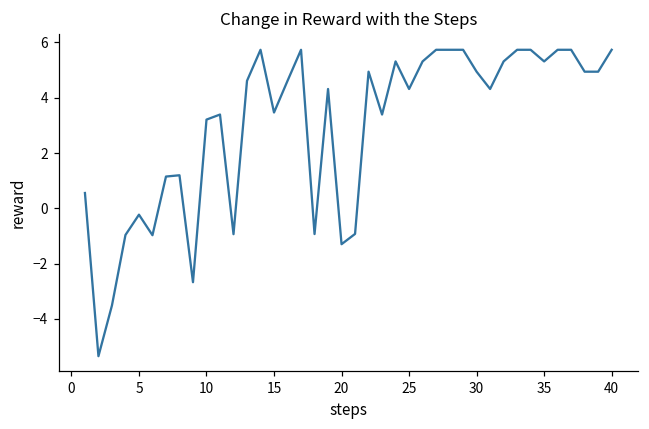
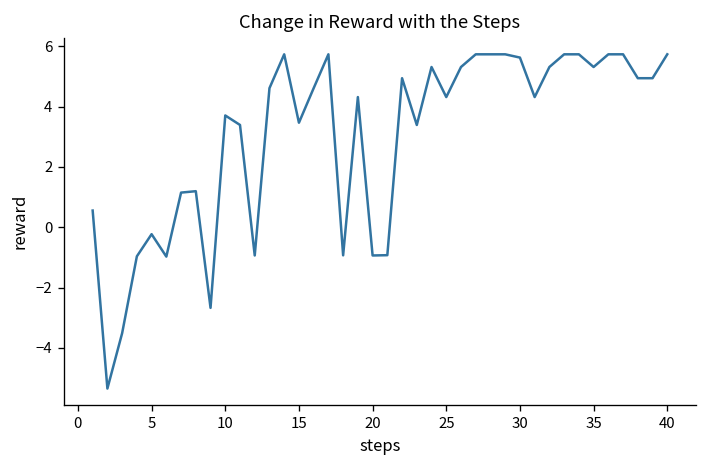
  {
    "5": -0.2,
-   "10": 3.2,
+   "10": 3.7,
    "15": 3.5,
-   "20": -1.3,
+   "20": -0.9,
    "25": 4.3,
-   "30": 4.9,
+   "30": 5.6,
    "35": 5.3,
    "40": 5.7
  }
